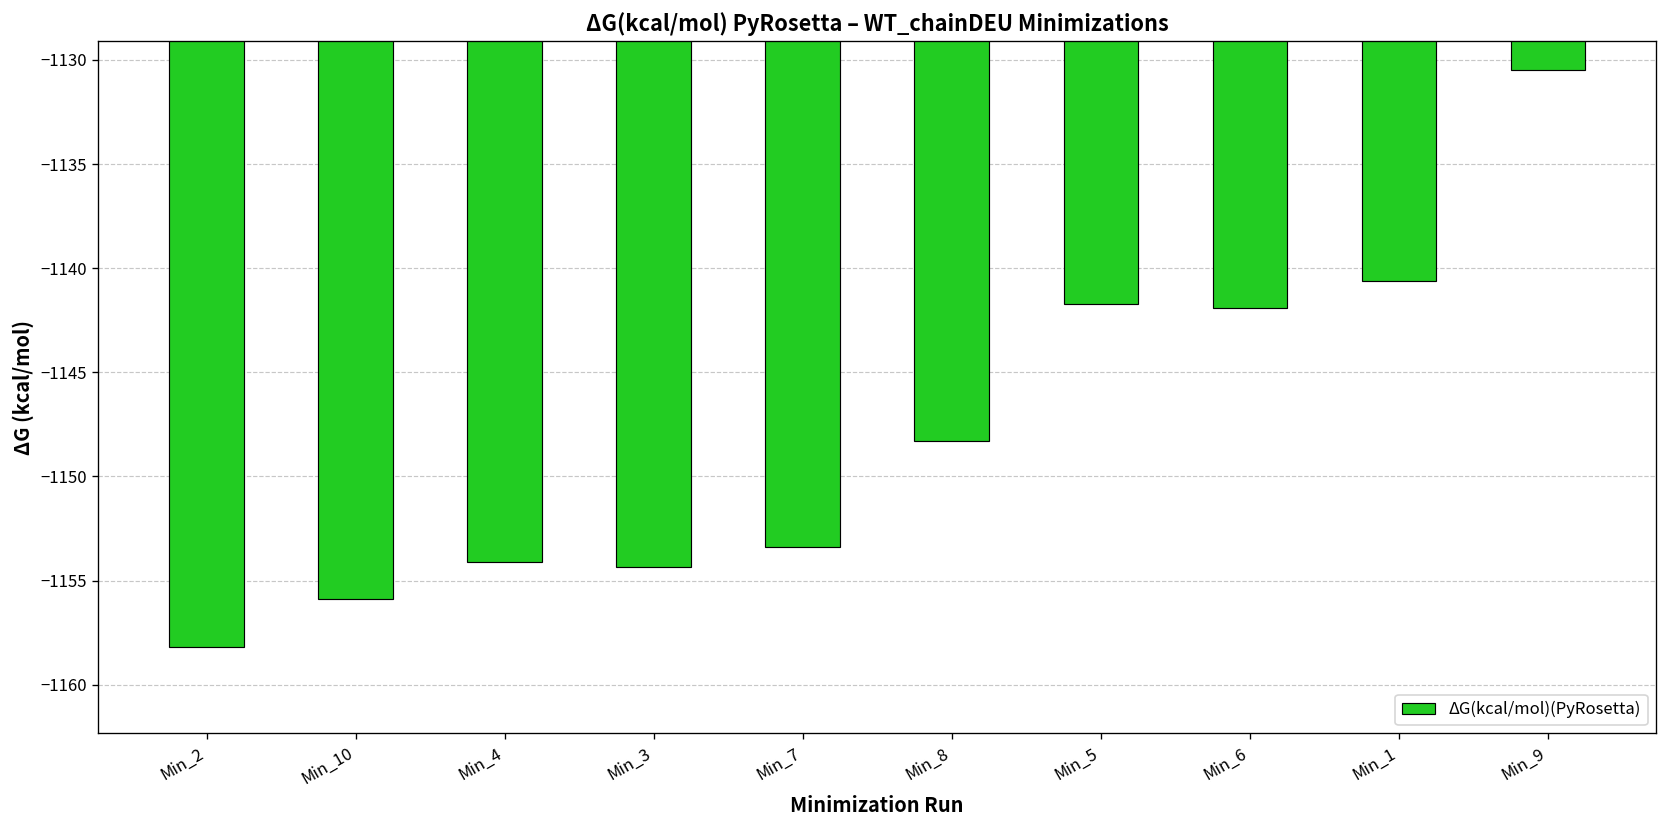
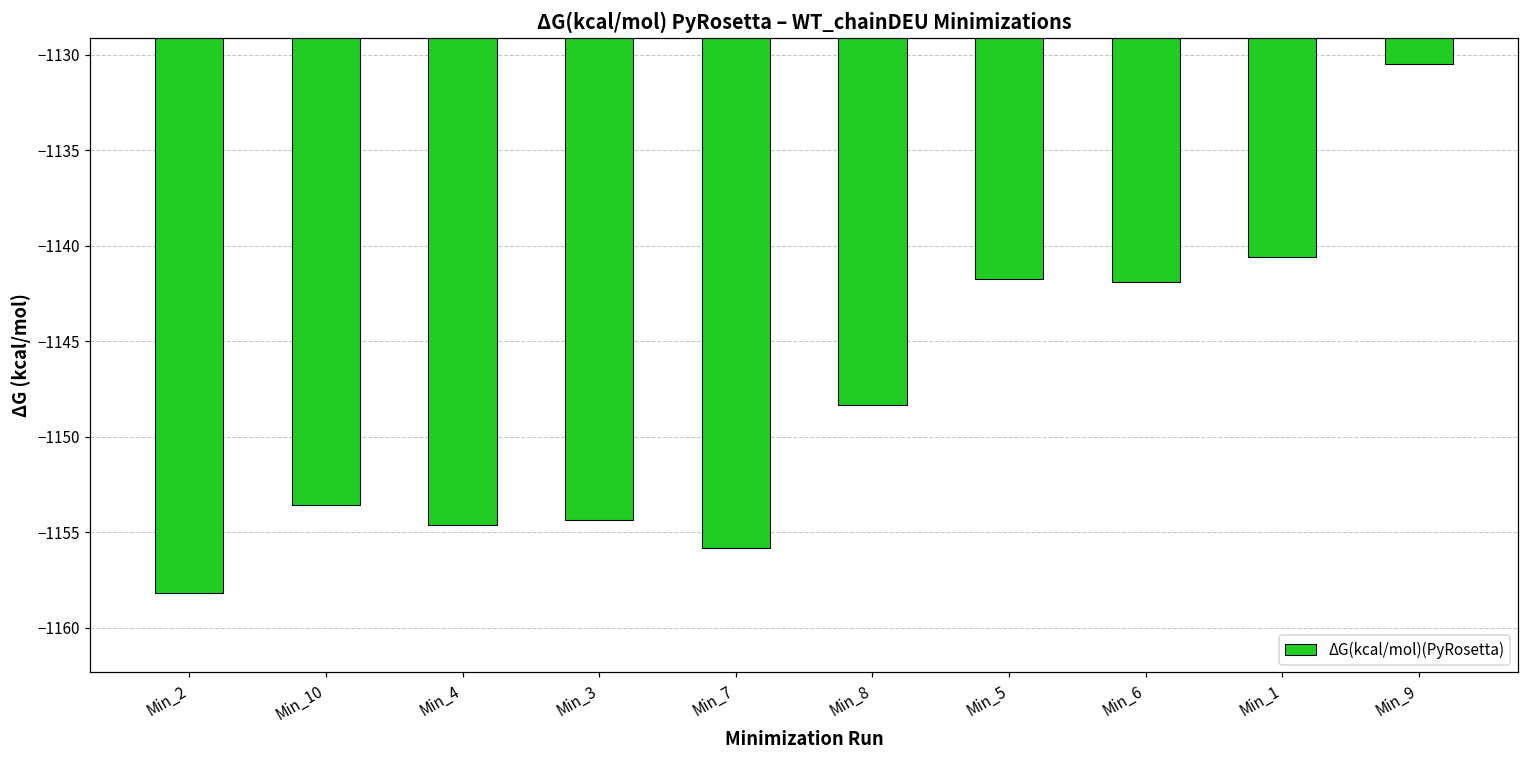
  {
    "Min_2": -1158.2,
-   "Min_10": -1155.9,
-   "Min_4": -1154.1,
+   "Min_10": -1153.6,
+   "Min_4": -1154.6,
    "Min_3": -1154.4,
-   "Min_7": -1153.4,
+   "Min_7": -1155.8,
    "Min_8": -1148.3,
    "Min_5": -1141.7,
    "Min_6": -1141.9,
    "Min_1": -1140.6,
    "Min_9": -1130.5
  }
